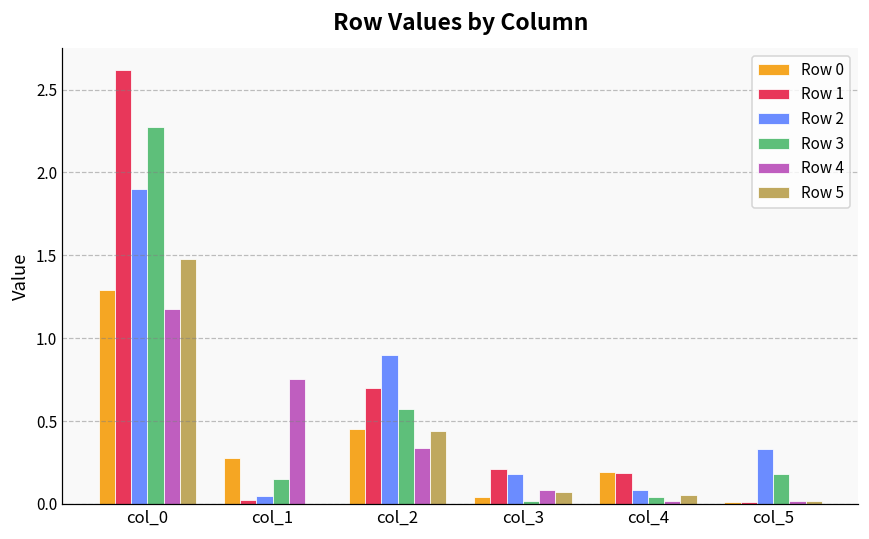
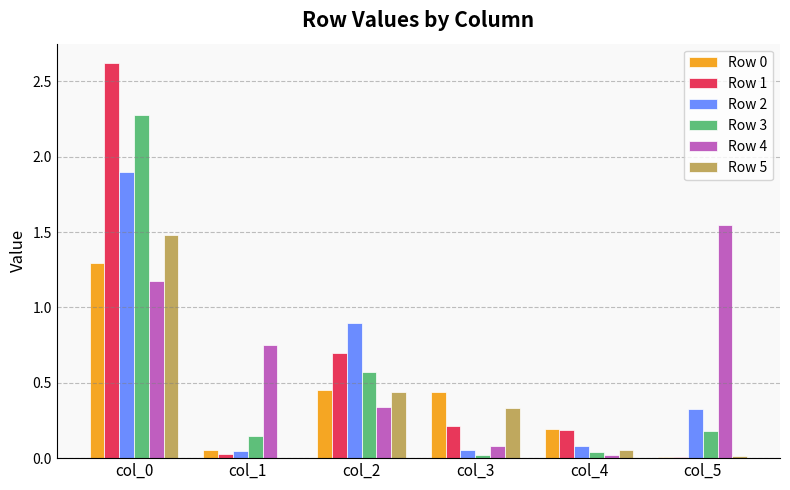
  {
    "Row 0": {
      "col_0": 1.29,
-     "col_1": 0.28,
+     "col_1": 0.06,
      "col_2": 0.45,
-     "col_3": 0.04,
+     "col_3": 0.44,
      "col_4": 0.19
    },
    "Row 1": {
      "col_0": 2.62,
      "col_1": 0.02,
      "col_2": 0.70,
      "col_3": 0.21,
      "col_4": 0.19
    },
    "Row 2": {
      "col_0": 1.90,
      "col_1": 0.05,
      "col_2": 0.90,
-     "col_3": 0.18,
+     "col_3": 0.05,
      "col_4": 0.08,
      "col_5": 0.33
    },
    "Row 3": {
      "col_0": 2.28,
      "col_1": 0.15,
      "col_2": 0.57,
      "col_3": 0.02,
      "col_4": 0.04,
      "col_5": 0.18
    },
    "Row 4": {
      "col_0": 1.18,
      "col_1": 0.75,
      "col_2": 0.34,
      "col_3": 0.08,
      "col_4": 0.02,
-     "col_5": 0.02
+     "col_5": 1.55
    },
    "Row 5": {
      "col_0": 1.48,
      "col_2": 0.44,
-     "col_3": 0.07,
+     "col_3": 0.33,
      "col_4": 0.05
    }
  }
